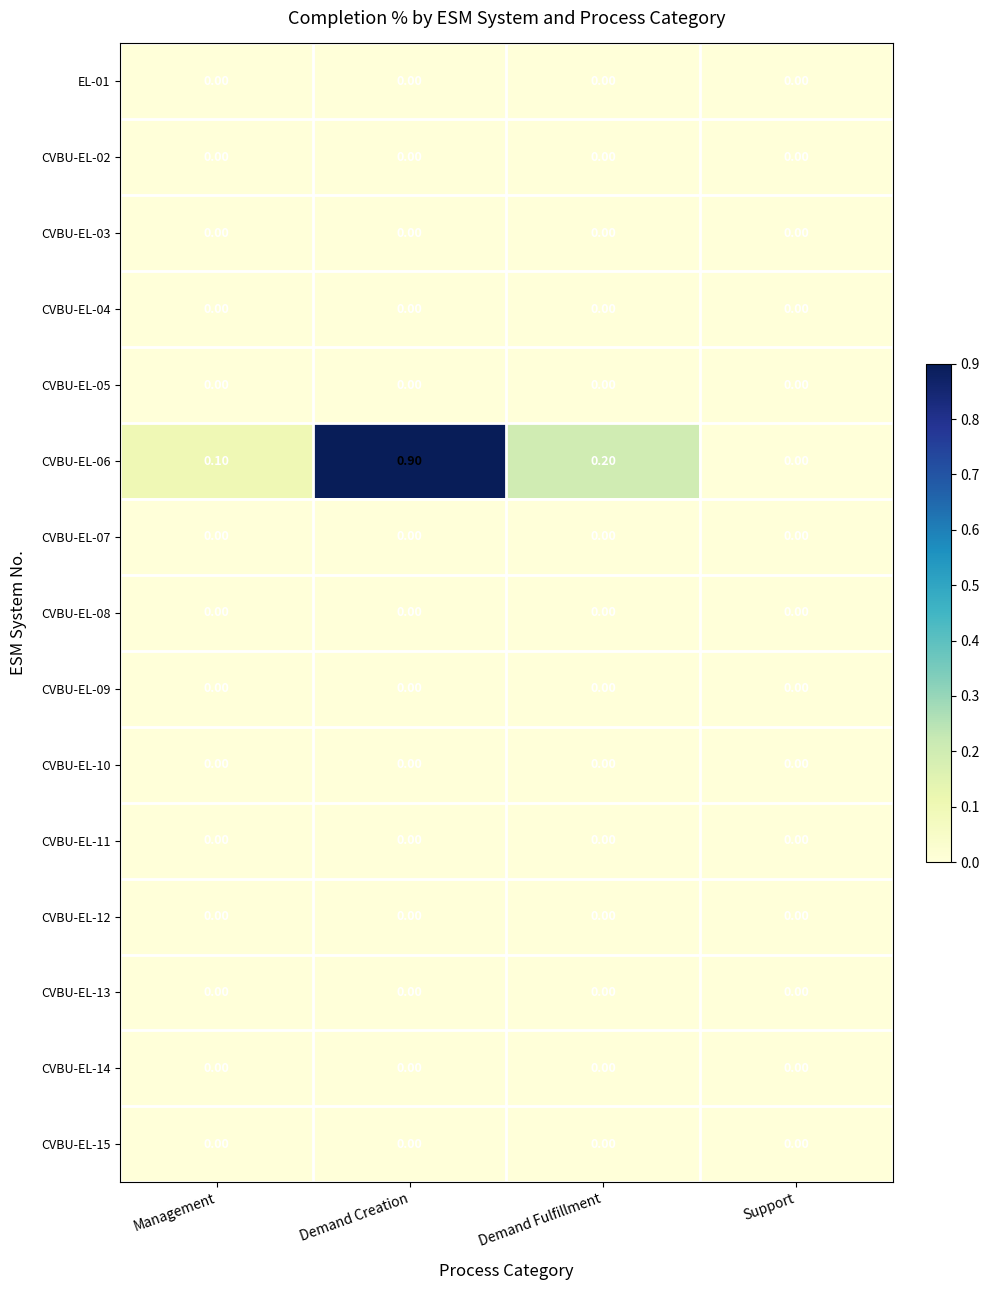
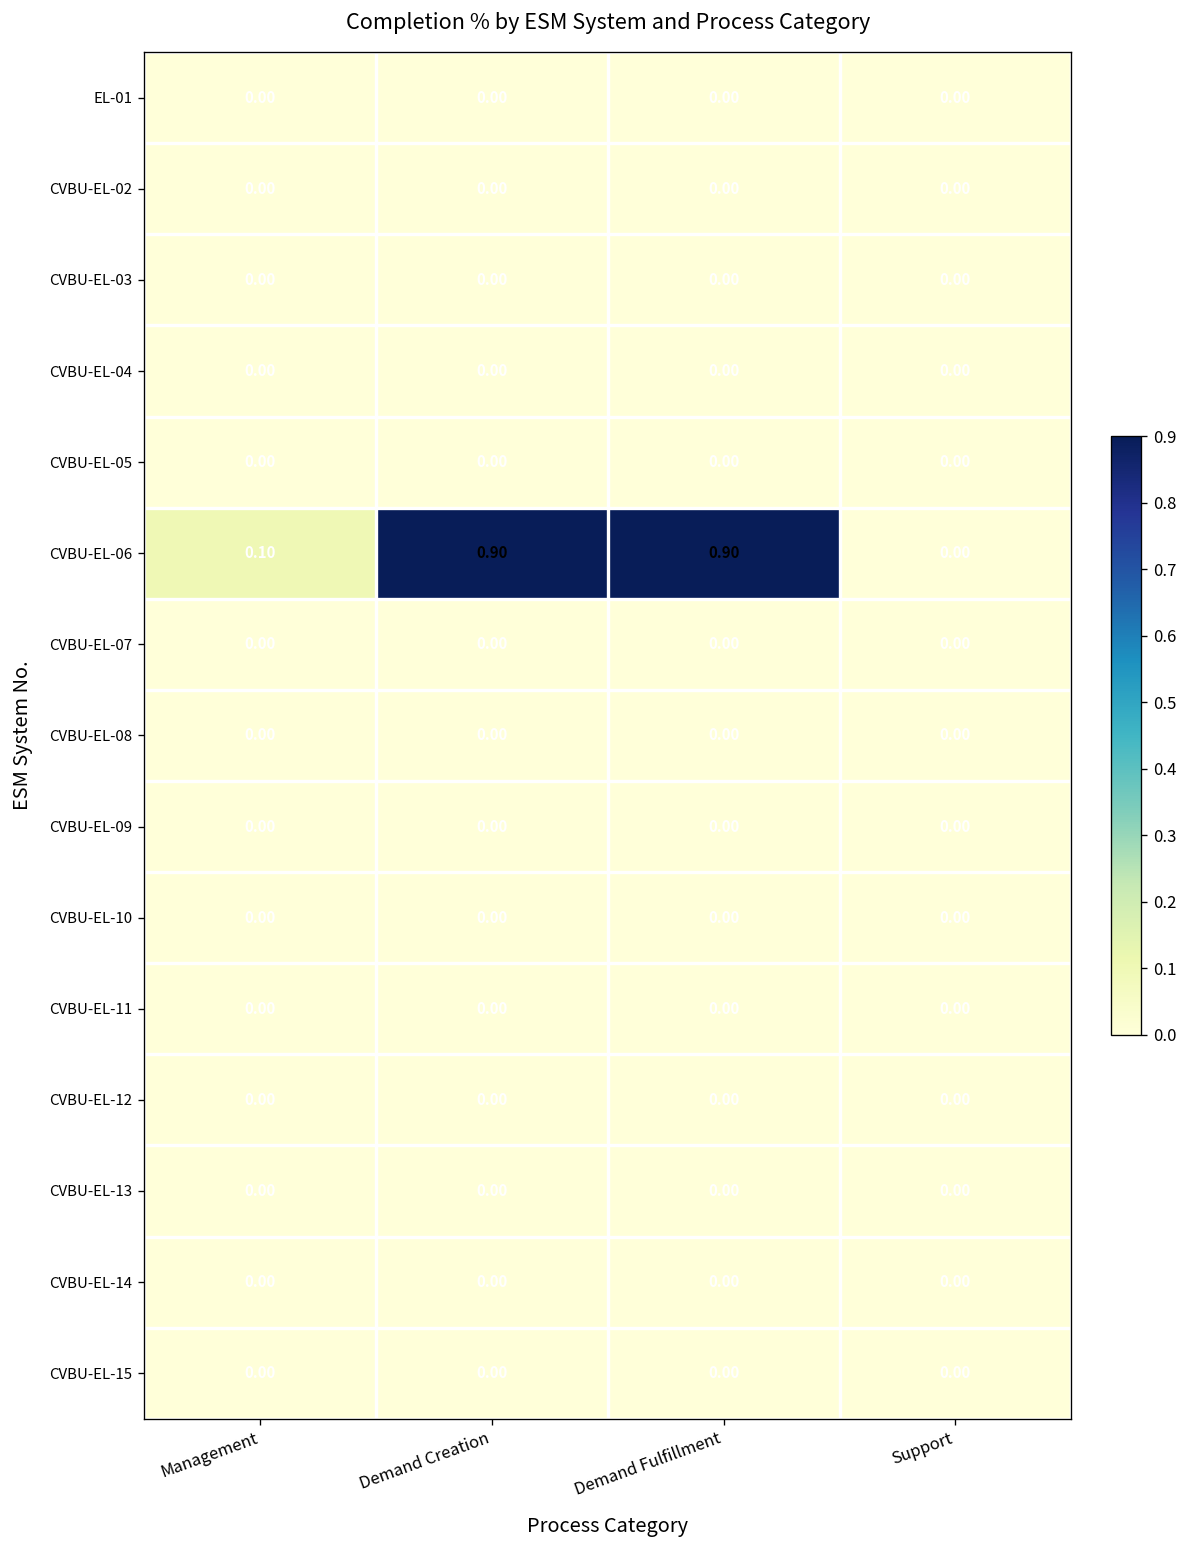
  {
    "CVBU-EL-06": {
      "Management": 0.10,
      "Demand Creation": 0.90,
-     "Demand Fulfillment": 0.20
+     "Demand Fulfillment": 0.90
    }
  }
